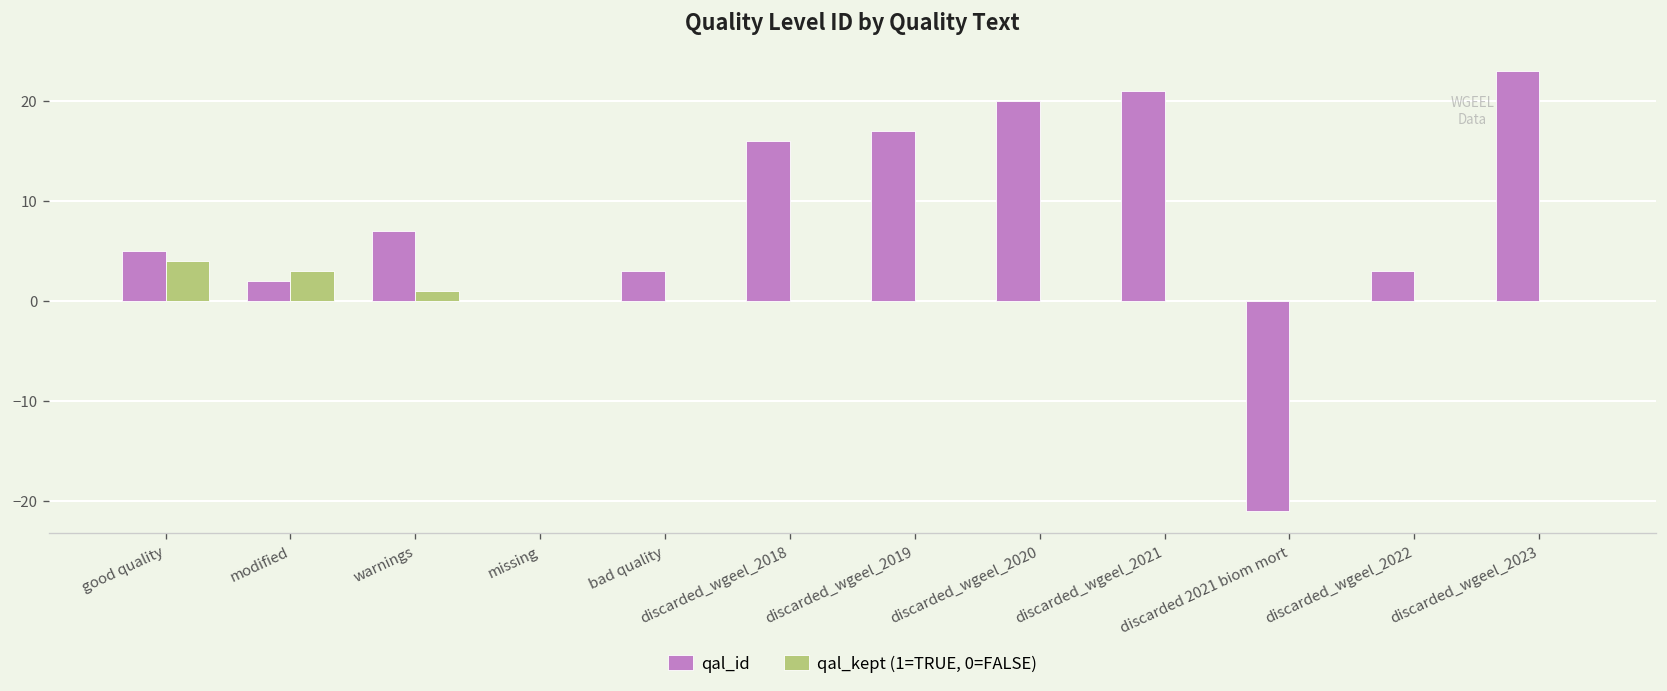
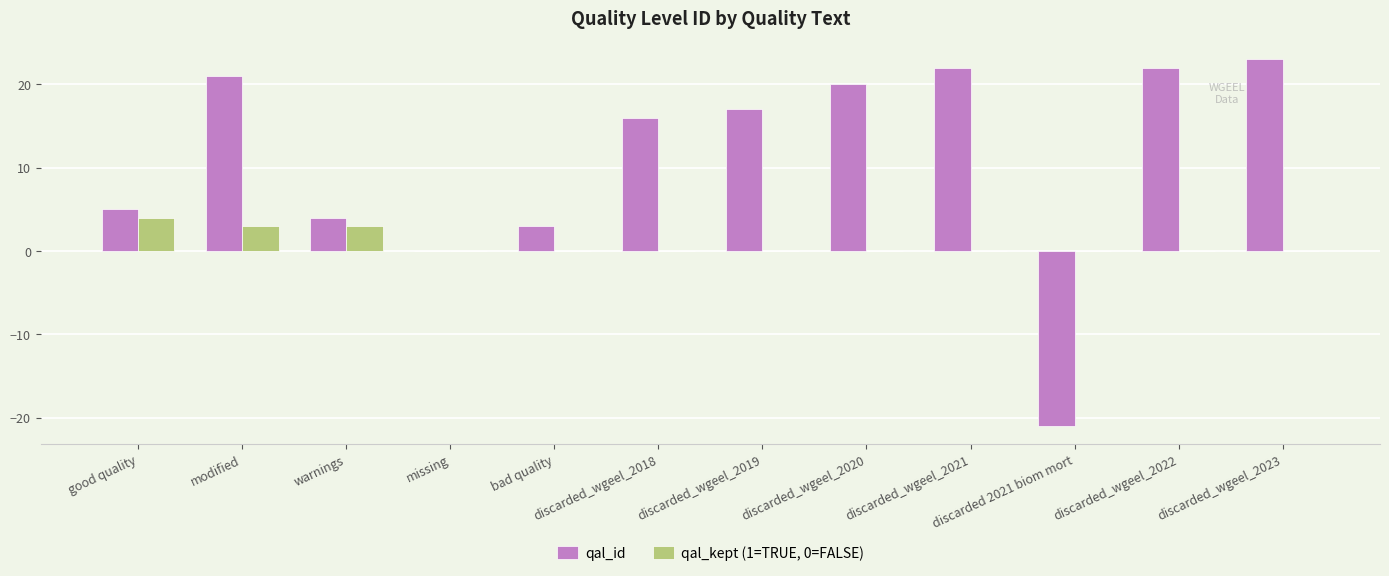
  {
    "qal_id": {
      "good quality": 5,
-     "modified": 2,
-     "warnings": 7,
+     "modified": 21,
+     "warnings": 4,
      "missing": 0,
      "bad quality": 3,
      "discarded_wgeel_2018": 16,
      "discarded_wgeel_2019": 17,
      "discarded_wgeel_2020": 20,
-     "discarded_wgeel_2021": 21,
+     "discarded_wgeel_2021": 22,
      "discarded 2021 biom mort": -21,
-     "discarded_wgeel_2022": 3,
+     "discarded_wgeel_2022": 22,
      "discarded_wgeel_2023": 23
    },
    "qal_kept (1=TRUE, 0=FALSE)": {
      "good quality": 4,
      "modified": 3,
-     "warnings": 1,
+     "warnings": 3,
      "missing": 0,
      "bad quality": 0,
      "discarded_wgeel_2018": 0,
      "discarded_wgeel_2019": 0,
      "discarded_wgeel_2020": 0,
      "discarded_wgeel_2021": 0,
      "discarded 2021 biom mort": 0,
      "discarded_wgeel_2022": 0,
      "discarded_wgeel_2023": 0
    }
  }
